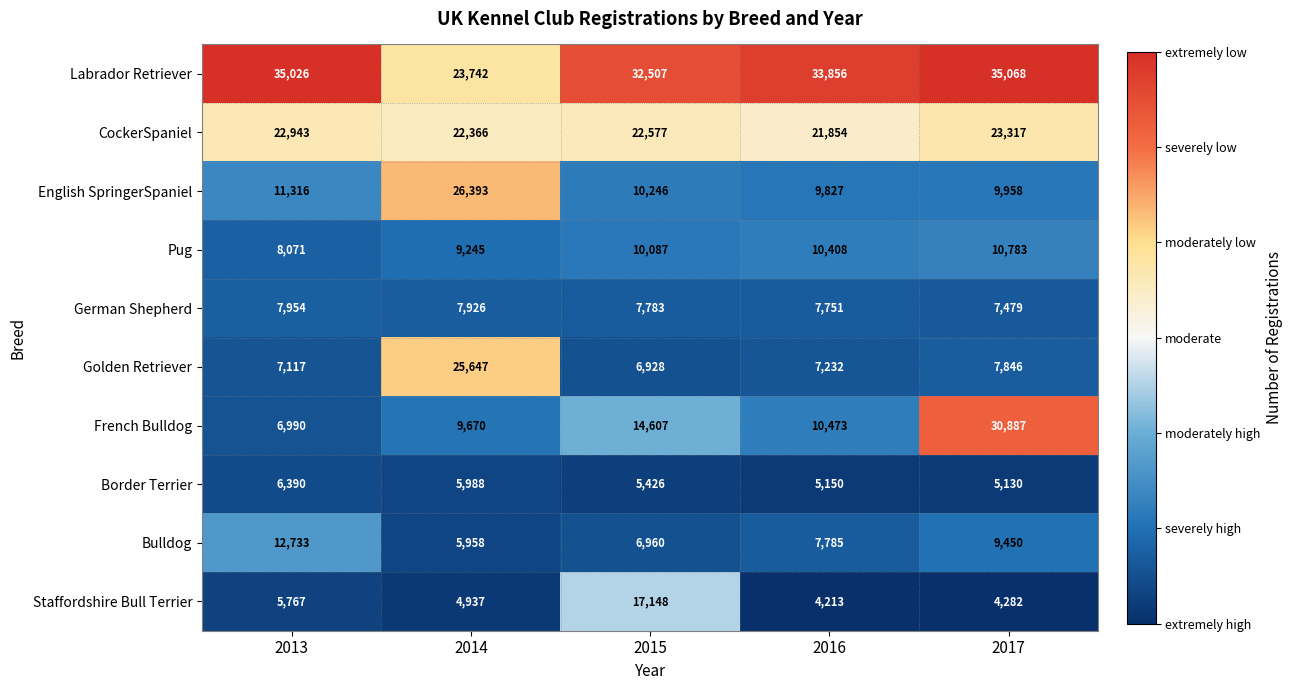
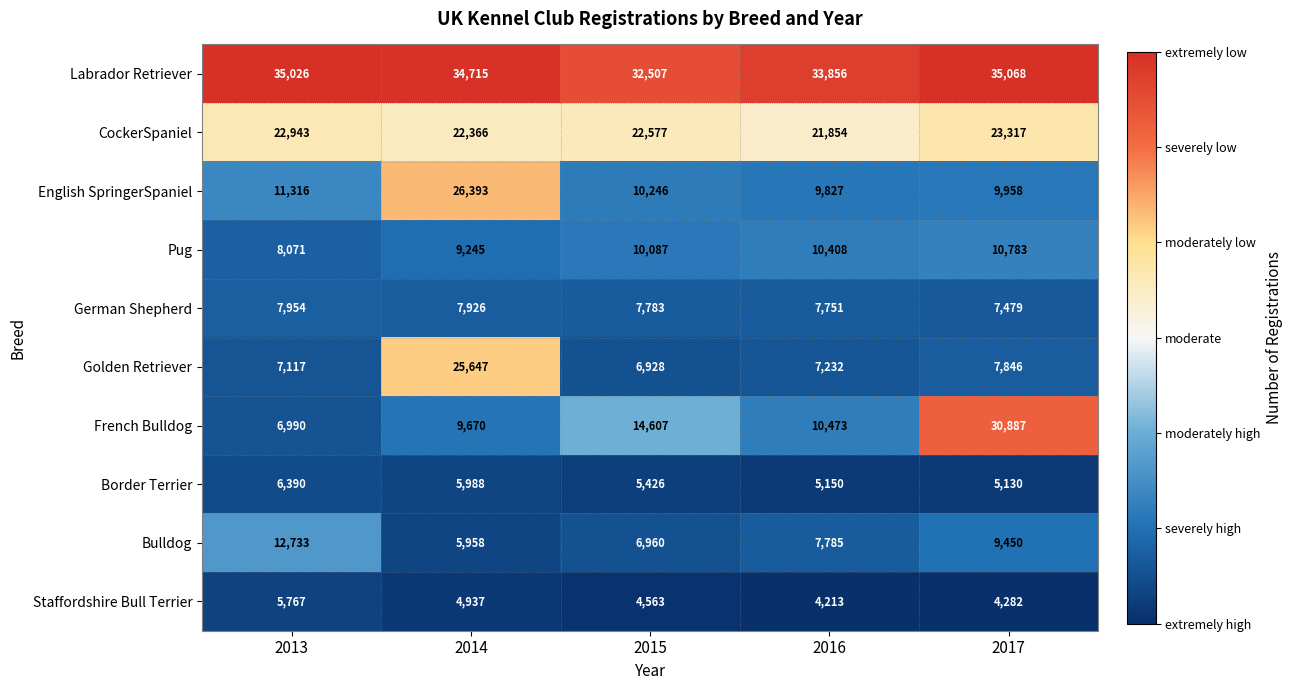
  {
    "Labrador Retriever": {
      "2013": "35,026",
-     "2014": "23,742",
+     "2014": "34,715",
      "2015": "32,507",
      "2016": "33,856",
      "2017": "35,068"
    },
    "CockerSpaniel": {
      "2013": "22,943",
      "2014": "22,366",
      "2015": "22,577",
      "2016": "21,854",
      "2017": "23,317"
    },
    "English SpringerSpaniel": {
      "2013": "11,316",
      "2014": "26,393",
      "2015": "10,246",
      "2016": "9,827",
      "2017": "9,958"
    },
    "Pug": {
      "2013": "8,071",
      "2014": "9,245",
      "2015": "10,087",
      "2016": "10,408",
      "2017": "10,783"
    },
    "German Shepherd": {
      "2013": "7,954",
      "2014": "7,926",
      "2015": "7,783",
      "2016": "7,751",
      "2017": "7,479"
    },
    "Golden Retriever": {
      "2013": "7,117",
      "2014": "25,647",
      "2015": "6,928",
      "2016": "7,232",
      "2017": "7,846"
    },
    "French Bulldog": {
      "2013": "6,990",
      "2014": "9,670",
      "2015": "14,607",
      "2016": "10,473",
      "2017": "30,887"
    },
    "Border Terrier": {
      "2013": "6,390",
      "2014": "5,988",
      "2015": "5,426",
      "2016": "5,150",
      "2017": "5,130"
    },
    "Bulldog": {
      "2013": "12,733",
      "2014": "5,958",
      "2015": "6,960",
      "2016": "7,785",
      "2017": "9,450"
    },
    "Staffordshire Bull Terrier": {
      "2013": "5,767",
      "2014": "4,937",
-     "2015": "17,148",
+     "2015": "4,563",
      "2016": "4,213",
      "2017": "4,282"
    }
  }
